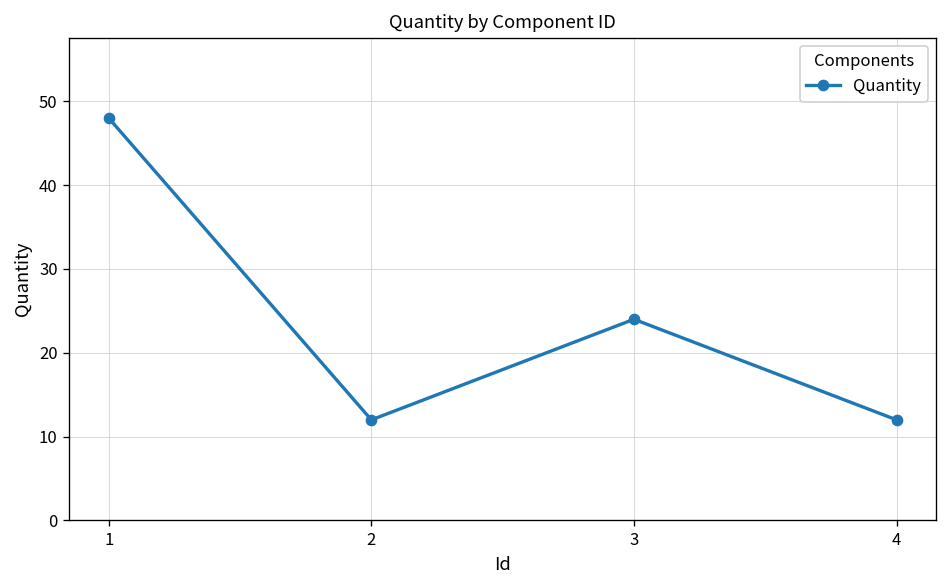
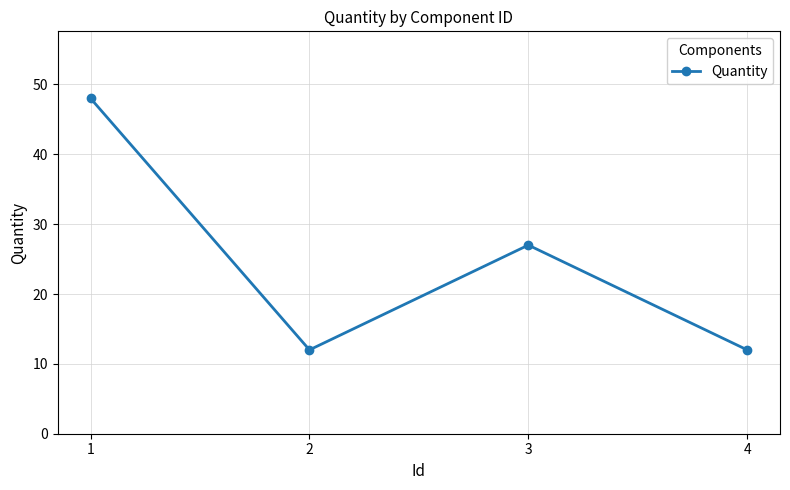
  {
    "1": 48,
    "2": 12,
-   "3": 24,
+   "3": 27,
    "4": 12
  }
